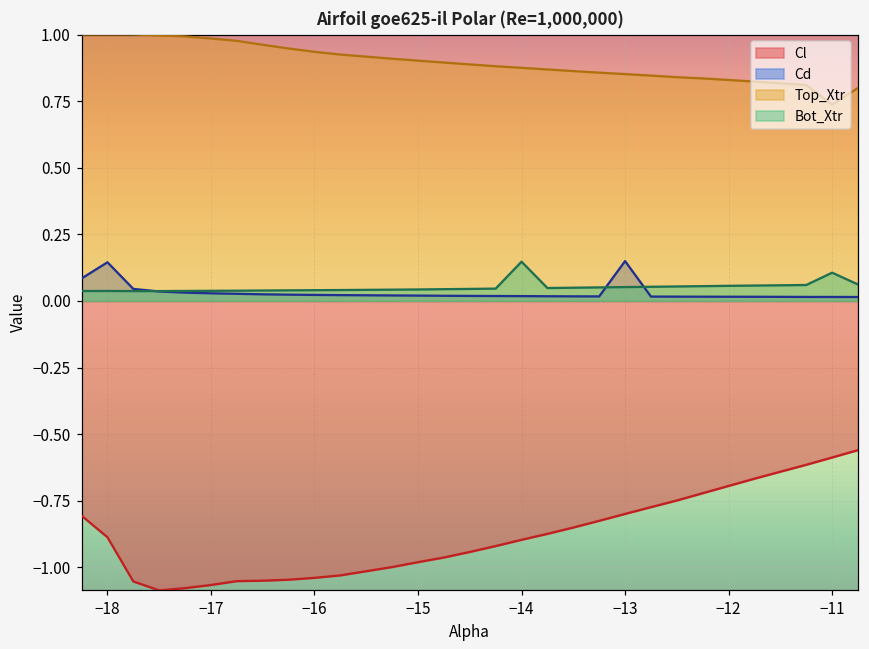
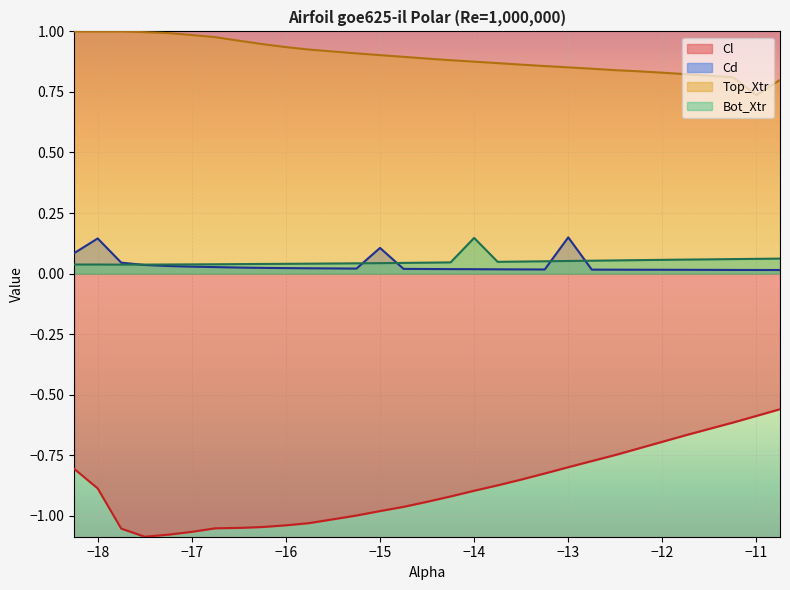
  {
    "Cd": {
      "−18": 0.15,
      "−16": 0.02,
-     "−15": 0.02,
+     "−15": 0.11,
      "−14": 0.02,
      "−13": 0.15,
      "−12": 0.02,
      "−11": 0.01
    },
    "Top_Xtr": {
      "−18": 1.00,
      "−17": 0.99,
      "−16": 0.94,
      "−15": 0.90,
      "−14": 0.88,
      "−13": 0.85,
      "−12": 0.83
    },
    "Bot_Xtr": {
      "−18": 0.04,
      "−16": 0.04,
      "−15": 0.04,
      "−14": 0.15,
      "−13": 0.05,
      "−12": 0.06,
-     "−11": 0.11
+     "−11": 0.06
    }
  }
